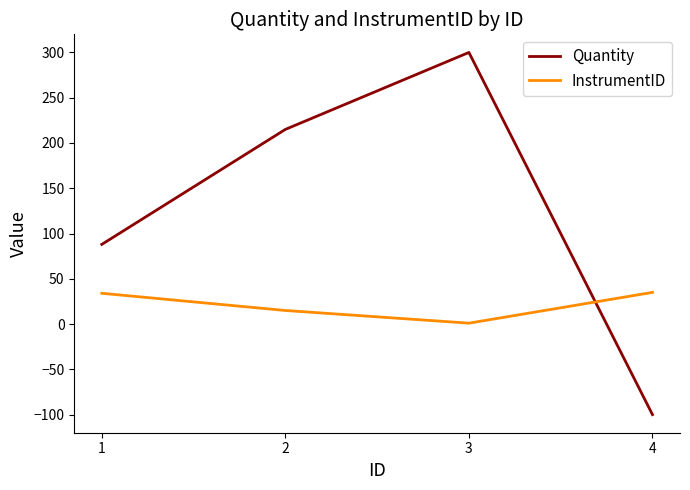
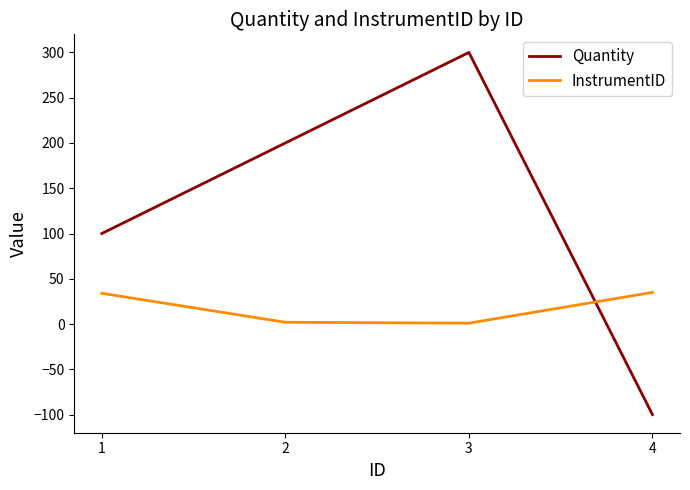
  {
    "Quantity": {
-     "1": 90,
-     "2": 220,
+     "1": 100,
+     "2": 200,
      "3": 300,
      "4": -100
    },
    "InstrumentID": {
      "1": 30,
-     "2": 20,
+     "2": 0,
      "3": 0,
      "4": 40
    }
  }
